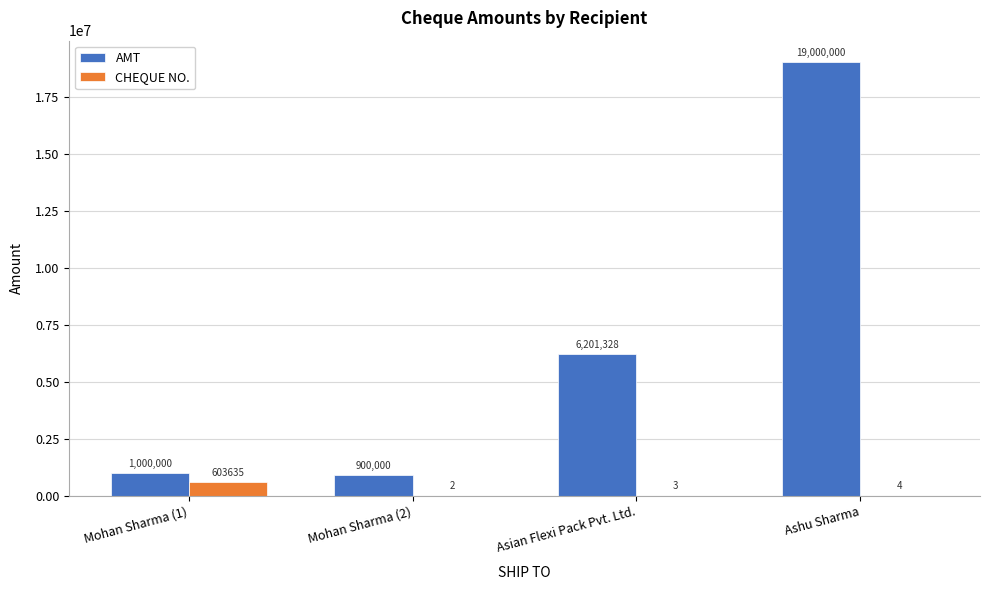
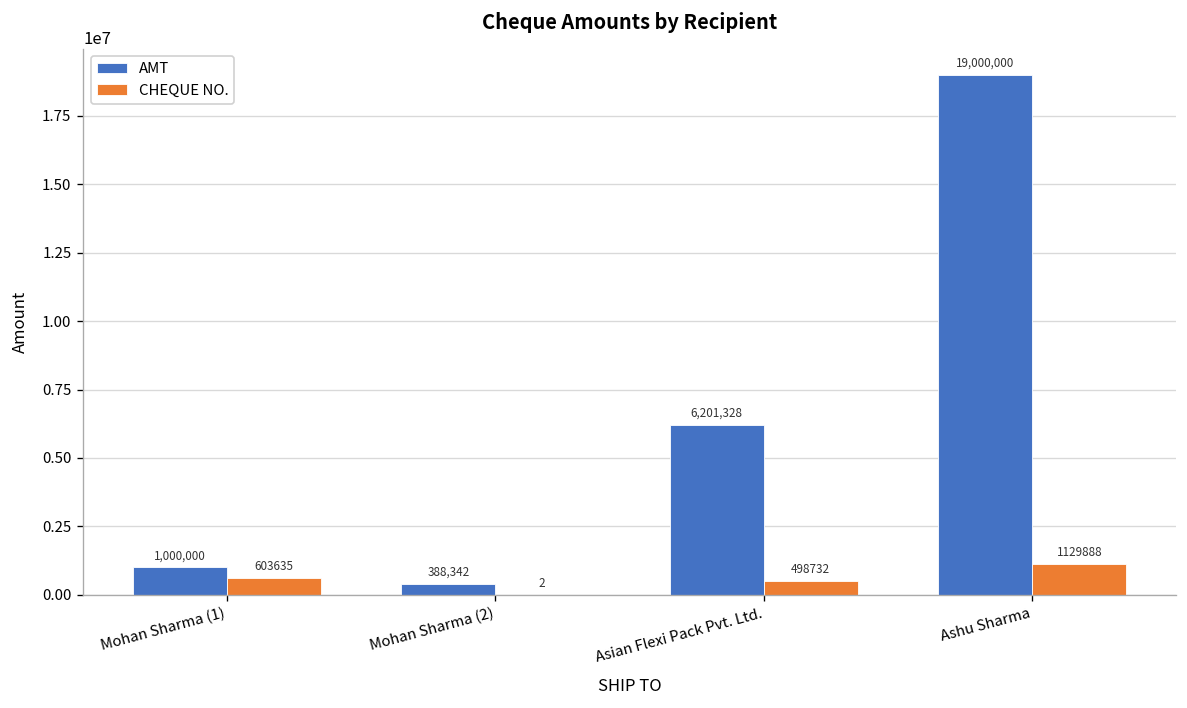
  {
    "AMT": {
      "Mohan Sharma (1)": "1,000,000",
-     "Mohan Sharma (2)": "900,000",
+     "Mohan Sharma (2)": "388,342",
      "Asian Flexi Pack Pvt. Ltd.": "6,201,328",
      "Ashu Sharma": "19,000,000"
    },
    "CHEQUE NO.": {
      "Mohan Sharma (1)": "603635",
      "Mohan Sharma (2)": "2",
-     "Asian Flexi Pack Pvt. Ltd.": "3",
-     "Ashu Sharma": "4"
+     "Asian Flexi Pack Pvt. Ltd.": "498732",
+     "Ashu Sharma": "1129888"
    }
  }
